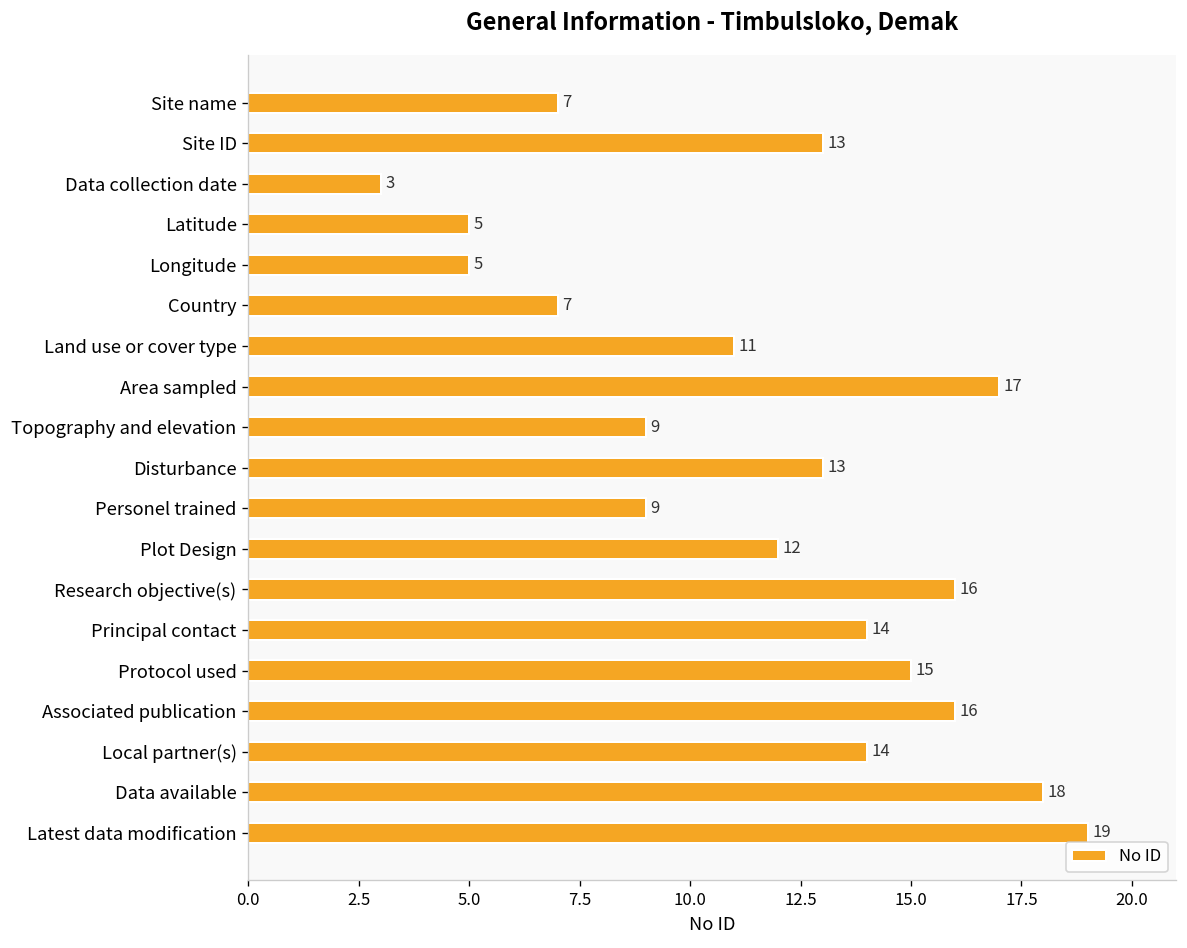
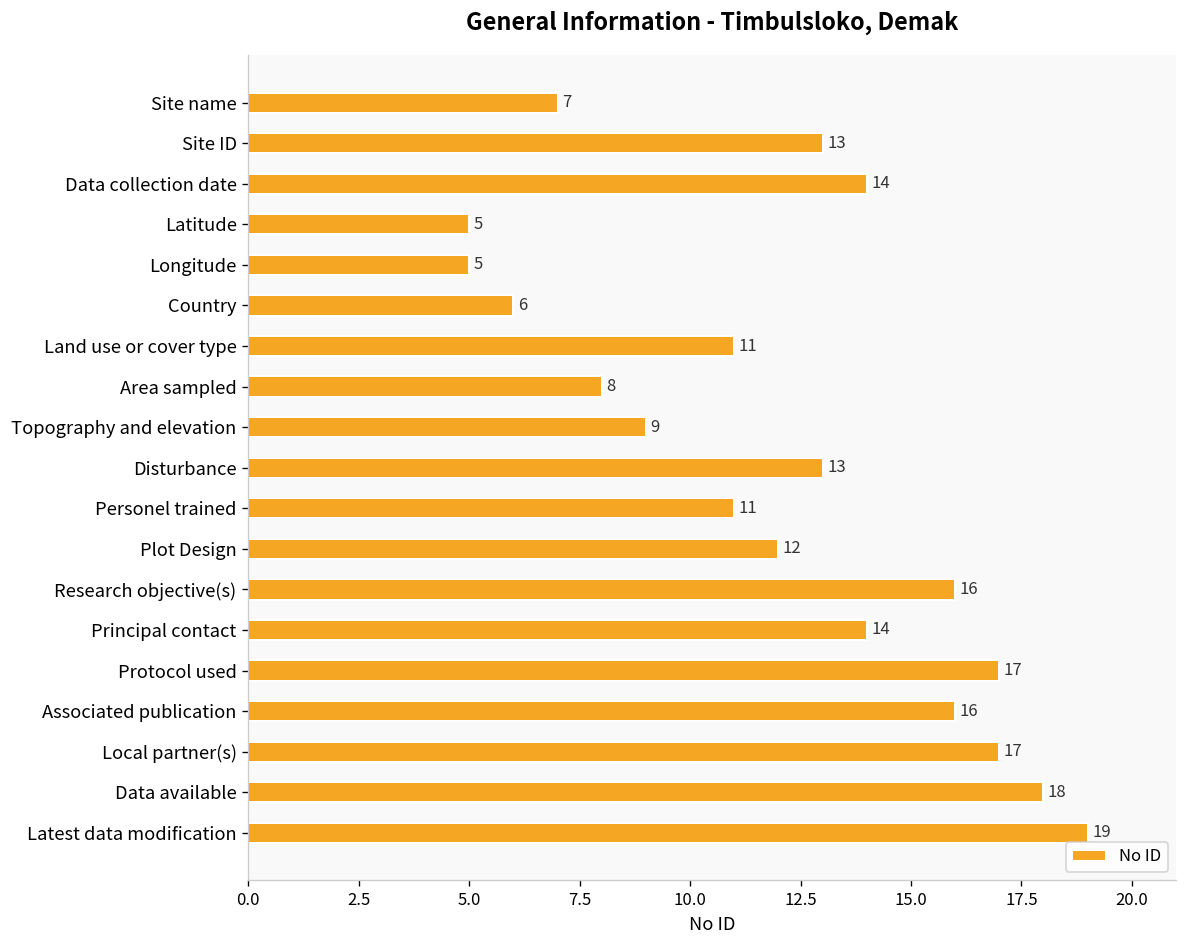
  {
    "Site name": 7,
    "Site ID": 13,
-   "Data collection date": 3,
+   "Data collection date": 14,
    "Latitude": 5,
    "Longitude": 5,
-   "Country": 7,
+   "Country": 6,
    "Land use or cover type": 11,
-   "Area sampled": 17,
+   "Area sampled": 8,
    "Topography and elevation": 9,
    "Disturbance": 13,
-   "Personel trained": 9,
+   "Personel trained": 11,
    "Plot Design": 12,
    "Research objective(s)": 16,
    "Principal contact": 14,
-   "Protocol used": 15,
+   "Protocol used": 17,
    "Associated publication": 16,
-   "Local partner(s)": 14,
+   "Local partner(s)": 17,
    "Data available": 18,
    "Latest data modification": 19
  }
